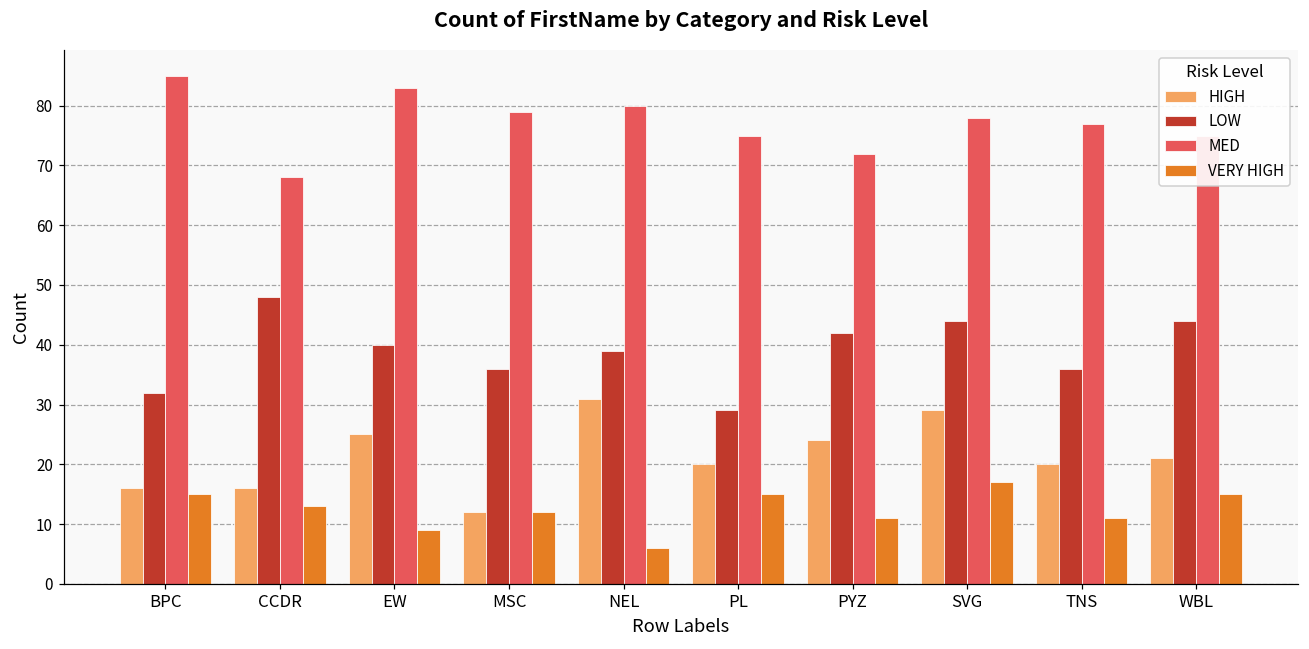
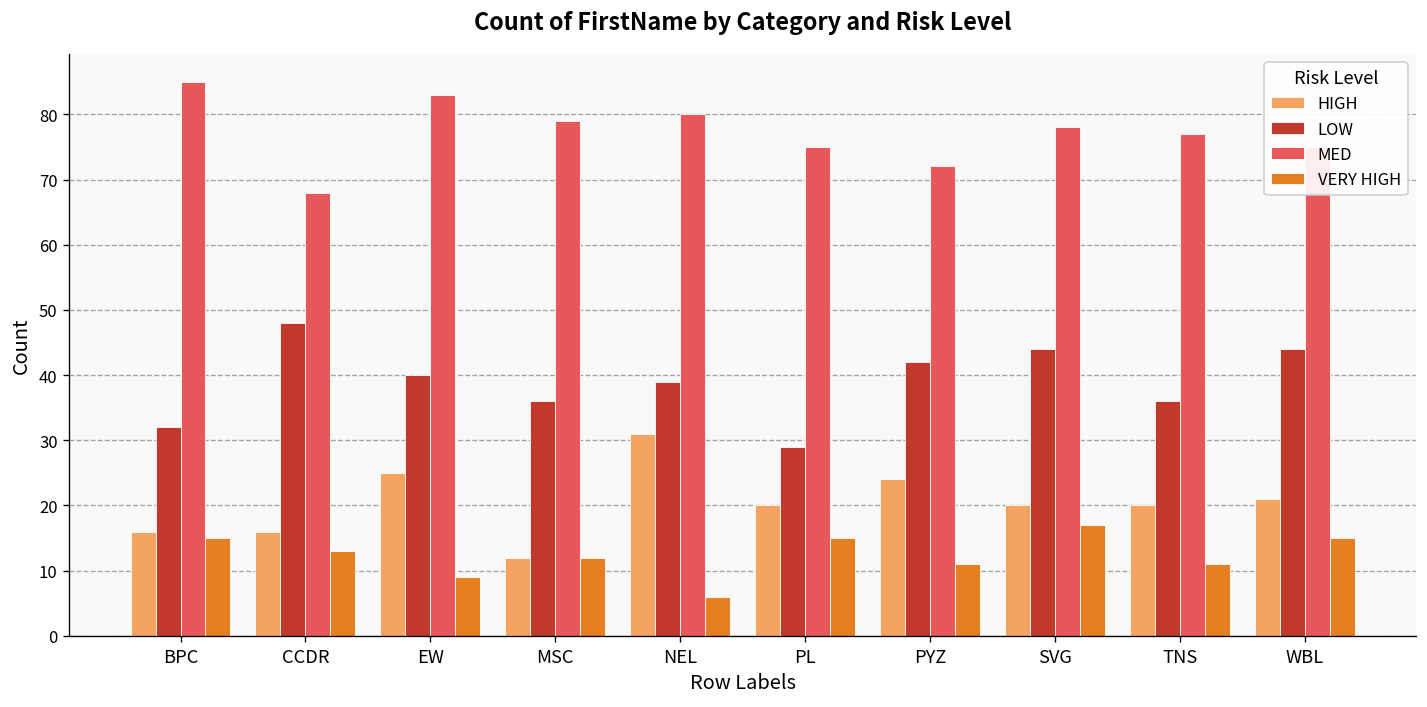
  {
    "HIGH": {
      "BPC": 16,
      "CCDR": 16,
      "EW": 25,
      "MSC": 12,
      "NEL": 31,
      "PL": 20,
      "PYZ": 24,
-     "SVG": 29,
+     "SVG": 20,
      "TNS": 20,
      "WBL": 21
    },
    "LOW": {
      "BPC": 32,
      "CCDR": 48,
      "EW": 40,
      "MSC": 36,
      "NEL": 39,
      "PL": 29,
      "PYZ": 42,
      "SVG": 44,
      "TNS": 36,
      "WBL": 44
    },
    "MED": {
      "BPC": 85,
      "CCDR": 68,
      "EW": 83,
      "MSC": 79,
      "NEL": 80,
      "PL": 75,
      "PYZ": 72,
      "SVG": 78,
      "TNS": 77
    },
    "VERY HIGH": {
      "BPC": 15,
      "CCDR": 13,
      "EW": 9,
      "MSC": 12,
      "NEL": 6,
      "PL": 15,
      "PYZ": 11,
      "SVG": 17,
      "TNS": 11,
      "WBL": 15
    }
  }
